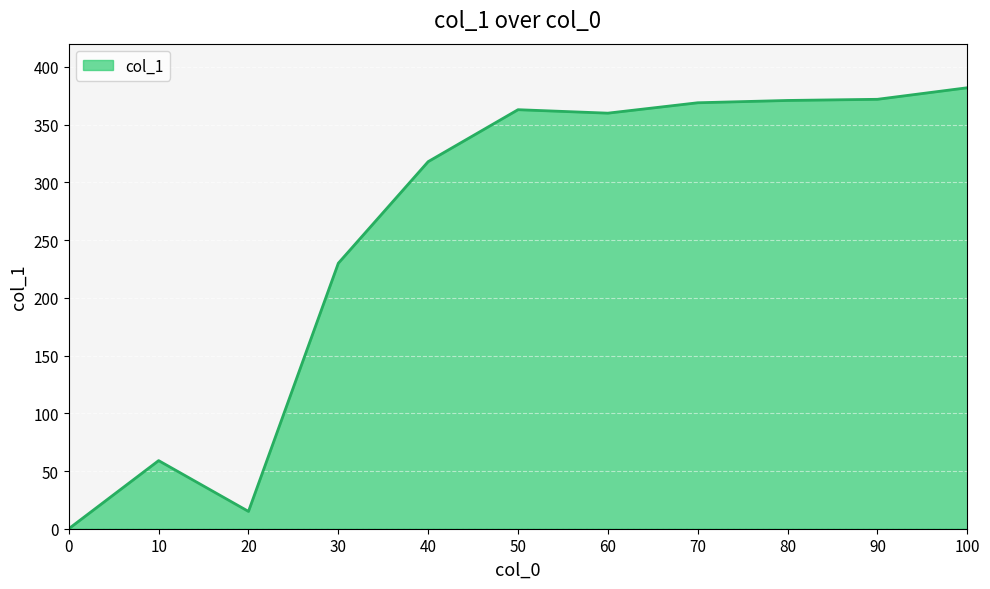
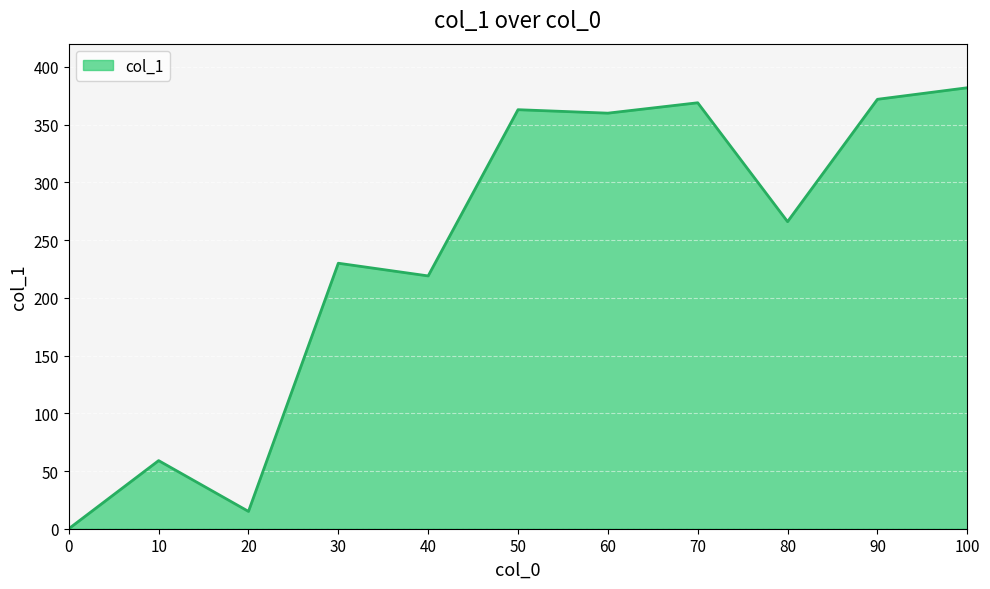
  {
    "0": 0,
    "10": 59,
    "20": 15,
    "30": 230,
-   "40": 318,
+   "40": 219,
    "50": 363,
    "60": 360,
    "70": 369,
-   "80": 371,
+   "80": 266,
    "90": 372,
    "100": 382
  }
